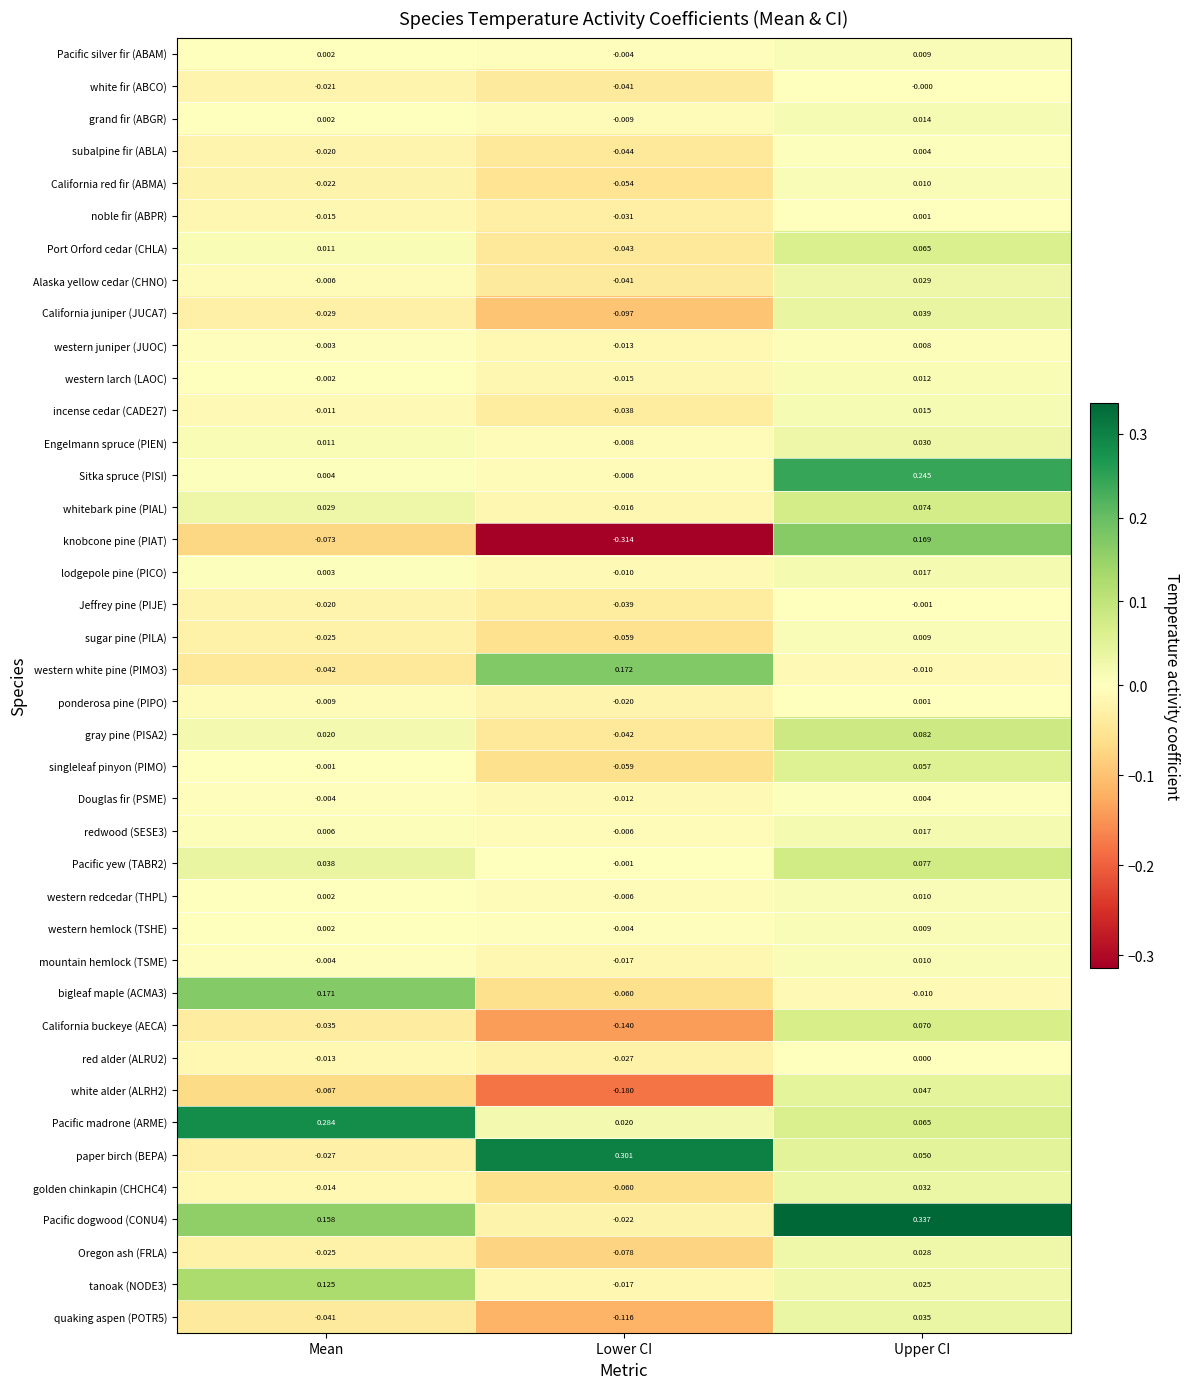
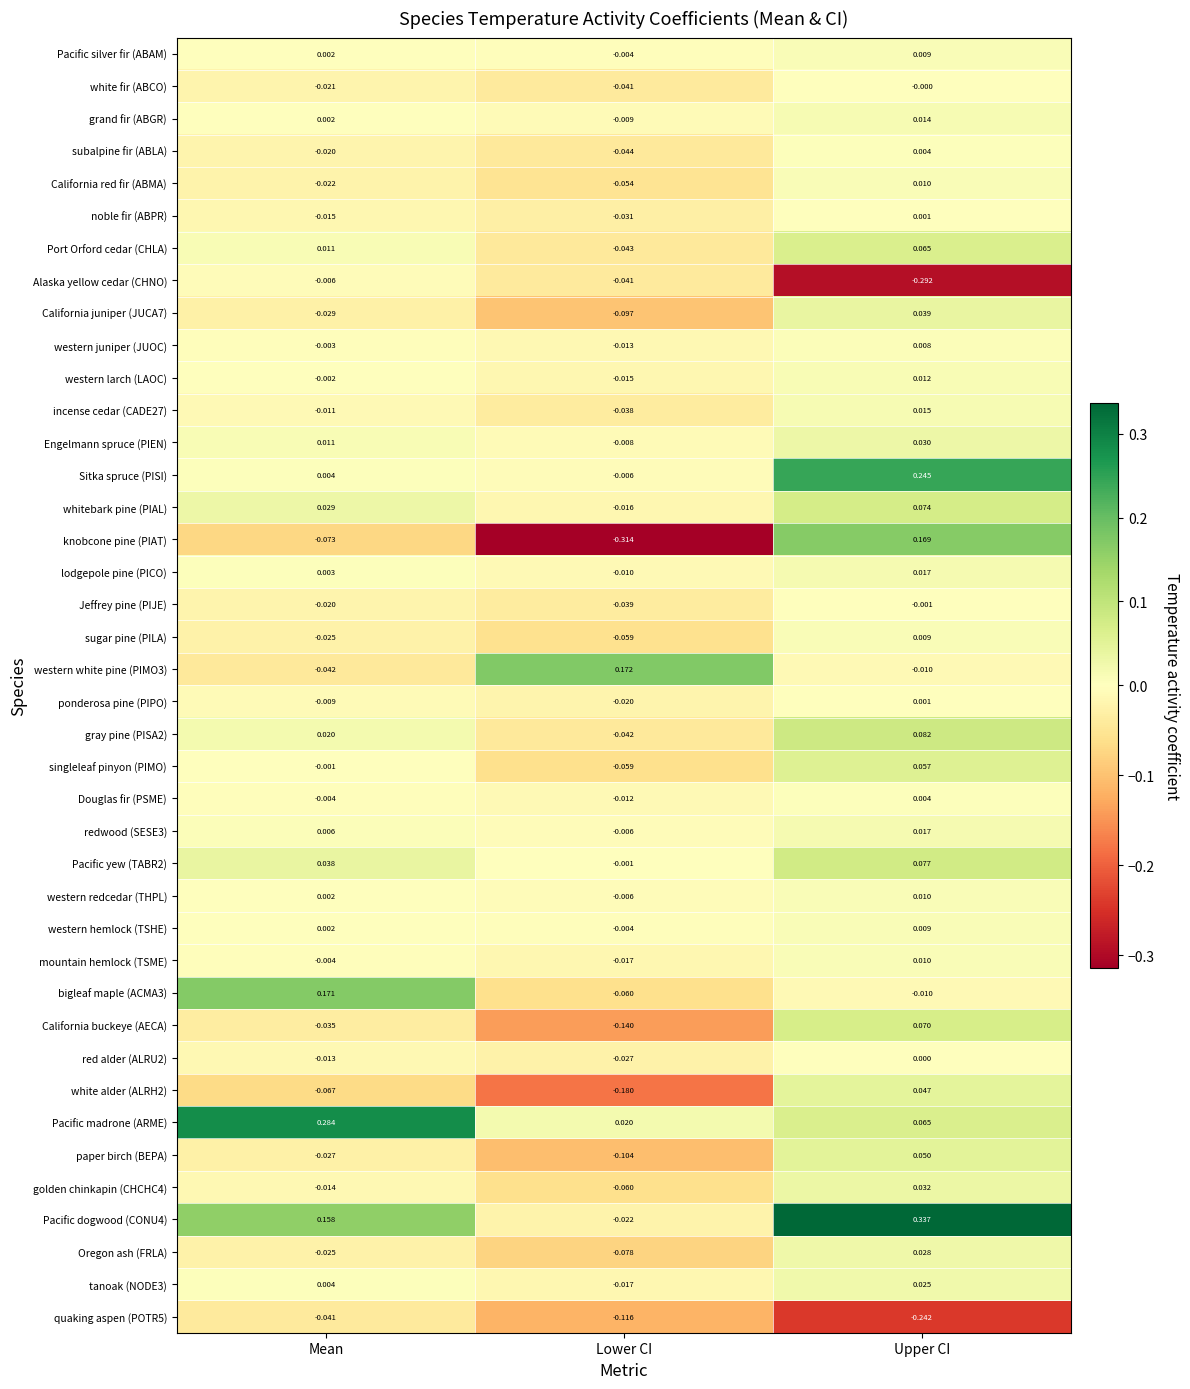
  {
    "Pacific silver fir (ABAM)": {
      "Mean": 0.002,
      "Lower CI": -0.004,
      "Upper CI": 0.009
    },
    "white fir (ABCO)": {
      "Mean": -0.021,
      "Lower CI": -0.041,
      "Upper CI": -0.000
    },
    "grand fir (ABGR)": {
      "Mean": 0.002,
      "Lower CI": -0.009,
      "Upper CI": 0.014
    },
    "subalpine fir (ABLA)": {
      "Mean": -0.020,
      "Lower CI": -0.044,
      "Upper CI": 0.004
    },
    "California red fir (ABMA)": {
      "Mean": -0.022,
      "Lower CI": -0.054,
      "Upper CI": 0.010
    },
    "noble fir (ABPR)": {
      "Mean": -0.015,
      "Lower CI": -0.031,
      "Upper CI": 0.001
    },
    "Port Orford cedar (CHLA)": {
      "Mean": 0.011,
      "Lower CI": -0.043,
      "Upper CI": 0.065
    },
    "Alaska yellow cedar (CHNO)": {
      "Mean": -0.006,
      "Lower CI": -0.041,
-     "Upper CI": 0.029
+     "Upper CI": -0.292
    },
    "California juniper (JUCA7)": {
      "Mean": -0.029,
      "Lower CI": -0.097,
      "Upper CI": 0.039
    },
    "western juniper (JUOC)": {
      "Mean": -0.003,
      "Lower CI": -0.013,
      "Upper CI": 0.008
    },
    "western larch (LAOC)": {
      "Mean": -0.002,
      "Lower CI": -0.015,
      "Upper CI": 0.012
    },
    "incense cedar (CADE27)": {
      "Mean": -0.011,
      "Lower CI": -0.038,
      "Upper CI": 0.015
    },
    "Engelmann spruce (PIEN)": {
      "Mean": 0.011,
      "Lower CI": -0.008,
      "Upper CI": 0.030
    },
    "Sitka spruce (PISI)": {
      "Mean": 0.004,
      "Lower CI": -0.006,
      "Upper CI": 0.245
    },
    "whitebark pine (PIAL)": {
      "Mean": 0.029,
      "Lower CI": -0.016,
      "Upper CI": 0.074
    },
    "knobcone pine (PIAT)": {
      "Mean": -0.073,
      "Lower CI": -0.314,
      "Upper CI": 0.169
    },
    "lodgepole pine (PICO)": {
      "Mean": 0.003,
      "Lower CI": -0.010,
      "Upper CI": 0.017
    },
    "Jeffrey pine (PIJE)": {
      "Mean": -0.020,
      "Lower CI": -0.039,
      "Upper CI": -0.001
    },
    "sugar pine (PILA)": {
      "Mean": -0.025,
      "Lower CI": -0.059,
      "Upper CI": 0.009
    },
    "western white pine (PIMO3)": {
      "Mean": -0.042,
      "Lower CI": 0.172,
      "Upper CI": -0.010
    },
    "ponderosa pine (PIPO)": {
      "Mean": -0.009,
      "Lower CI": -0.020,
      "Upper CI": 0.001
    },
    "gray pine (PISA2)": {
      "Mean": 0.020,
      "Lower CI": -0.042,
      "Upper CI": 0.082
    },
    "singleleaf pinyon (PIMO)": {
      "Mean": -0.001,
      "Lower CI": -0.059,
      "Upper CI": 0.057
    },
    "Douglas fir (PSME)": {
      "Mean": -0.004,
      "Lower CI": -0.012,
      "Upper CI": 0.004
    },
    "redwood (SESE3)": {
      "Mean": 0.006,
      "Lower CI": -0.006,
      "Upper CI": 0.017
    },
    "Pacific yew (TABR2)": {
      "Mean": 0.038,
      "Lower CI": -0.001,
      "Upper CI": 0.077
    },
    "western redcedar (THPL)": {
      "Mean": 0.002,
      "Lower CI": -0.006,
      "Upper CI": 0.010
    },
    "western hemlock (TSHE)": {
      "Mean": 0.002,
      "Lower CI": -0.004,
      "Upper CI": 0.009
    },
    "mountain hemlock (TSME)": {
      "Mean": -0.004,
      "Lower CI": -0.017,
      "Upper CI": 0.010
    },
    "bigleaf maple (ACMA3)": {
      "Mean": 0.171,
      "Lower CI": -0.060,
      "Upper CI": -0.010
    },
    "California buckeye (AECA)": {
      "Mean": -0.035,
      "Lower CI": -0.140,
      "Upper CI": 0.070
    },
    "red alder (ALRU2)": {
      "Mean": -0.013,
      "Lower CI": -0.027,
      "Upper CI": 0.000
    },
    "white alder (ALRH2)": {
      "Mean": -0.067,
      "Lower CI": -0.180,
      "Upper CI": 0.047
    },
    "Pacific madrone (ARME)": {
      "Mean": 0.284,
      "Lower CI": 0.020,
      "Upper CI": 0.065
    },
    "paper birch (BEPA)": {
      "Mean": -0.027,
-     "Lower CI": 0.301,
+     "Lower CI": -0.104,
      "Upper CI": 0.050
    },
    "golden chinkapin (CHCHC4)": {
      "Mean": -0.014,
      "Lower CI": -0.060,
      "Upper CI": 0.032
    },
    "Pacific dogwood (CONU4)": {
      "Mean": 0.158,
      "Lower CI": -0.022,
      "Upper CI": 0.337
    },
    "Oregon ash (FRLA)": {
      "Mean": -0.025,
      "Lower CI": -0.078,
      "Upper CI": 0.028
    },
    "tanoak (NODE3)": {
-     "Mean": 0.125,
+     "Mean": 0.004,
      "Lower CI": -0.017,
      "Upper CI": 0.025
    },
    "quaking aspen (POTR5)": {
      "Mean": -0.041,
      "Lower CI": -0.116,
-     "Upper CI": 0.035
+     "Upper CI": -0.242
    }
  }
